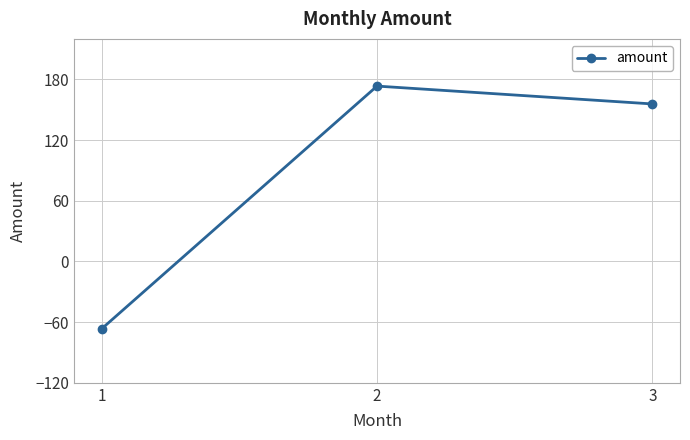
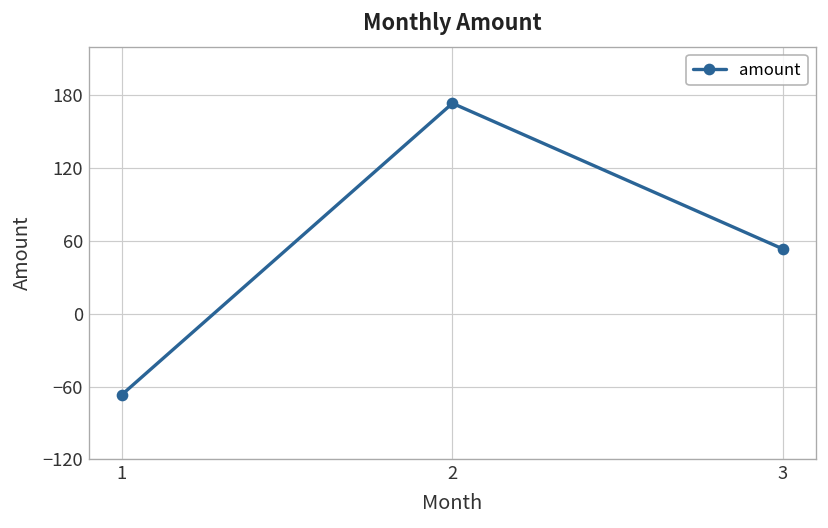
  {
    "1": -67,
    "2": 173,
-   "3": 156
+   "3": 53
  }
